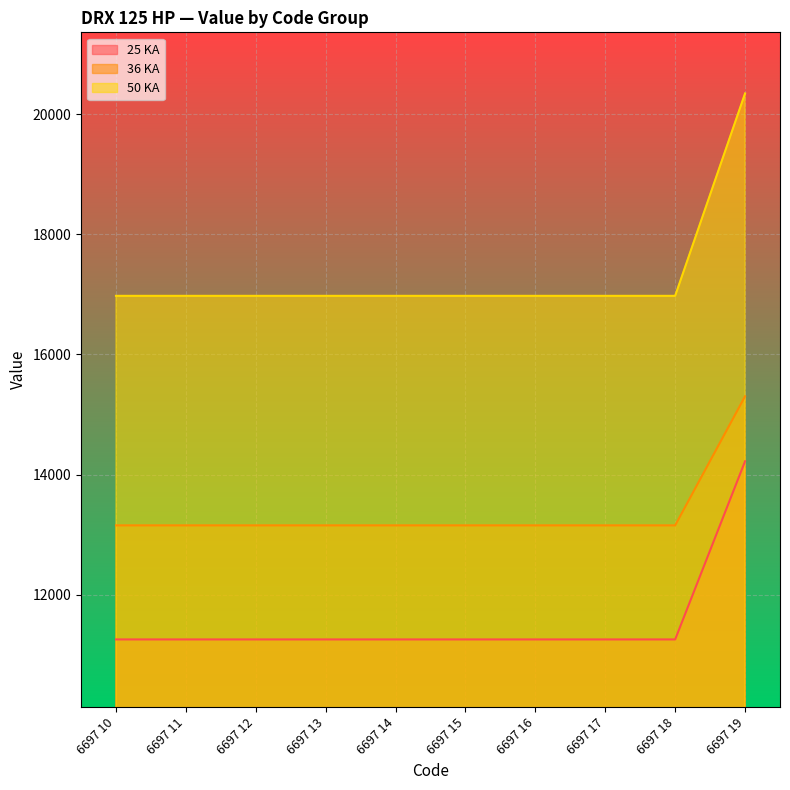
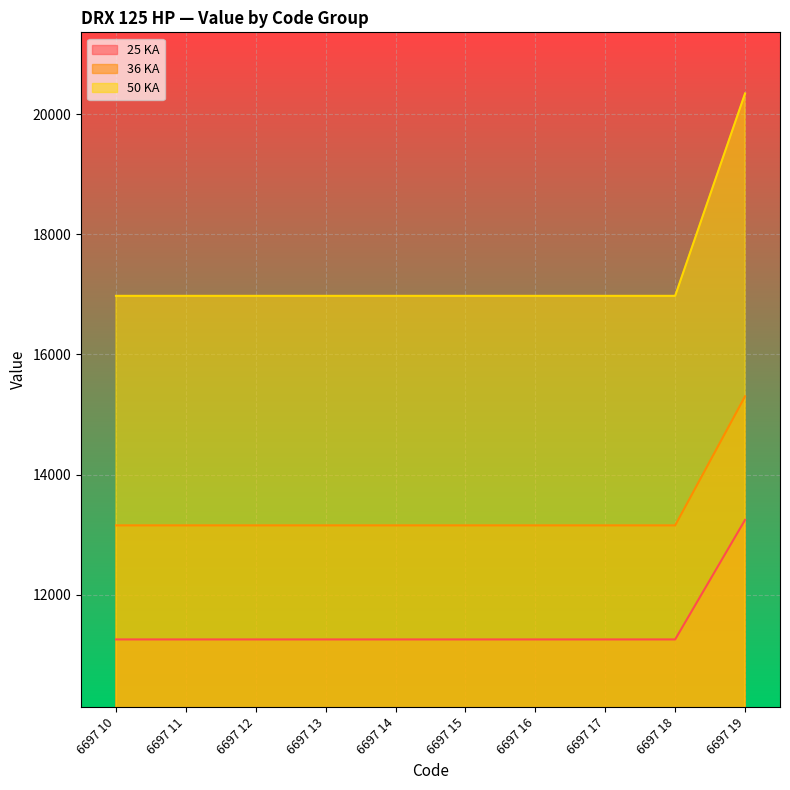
  {
    "25 KA": {
      "6697 10": 11300,
      "6697 11": 11300,
      "6697 12": 11300,
      "6697 13": 11300,
      "6697 14": 11300,
      "6697 15": 11300,
      "6697 16": 11300,
      "6697 17": 11300,
      "6697 18": 11300,
-     "6697 19": 14200
+     "6697 19": 13200
    },
    "36 KA": {
      "6697 10": 13200,
      "6697 11": 13200,
      "6697 12": 13200,
      "6697 13": 13200,
      "6697 14": 13200,
      "6697 15": 13200,
      "6697 16": 13200,
      "6697 17": 13200,
      "6697 18": 13200,
      "6697 19": 15300
    },
    "50 KA": {
      "6697 10": 17000,
      "6697 11": 17000,
      "6697 12": 17000,
      "6697 13": 17000,
      "6697 14": 17000,
      "6697 15": 17000,
      "6697 16": 17000,
      "6697 17": 17000,
      "6697 18": 17000,
      "6697 19": 20300
    }
  }
